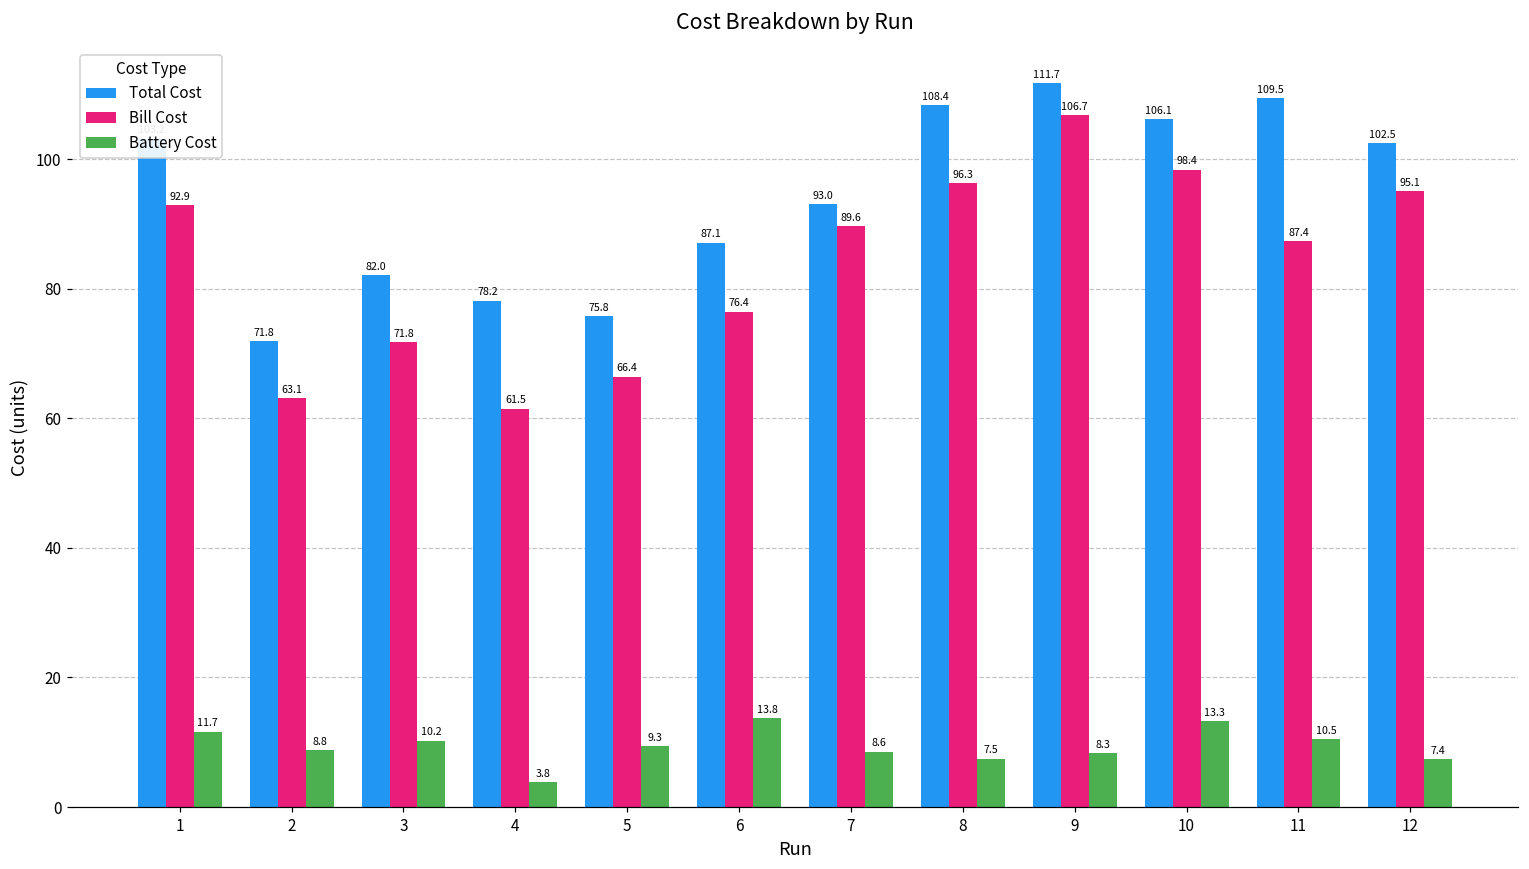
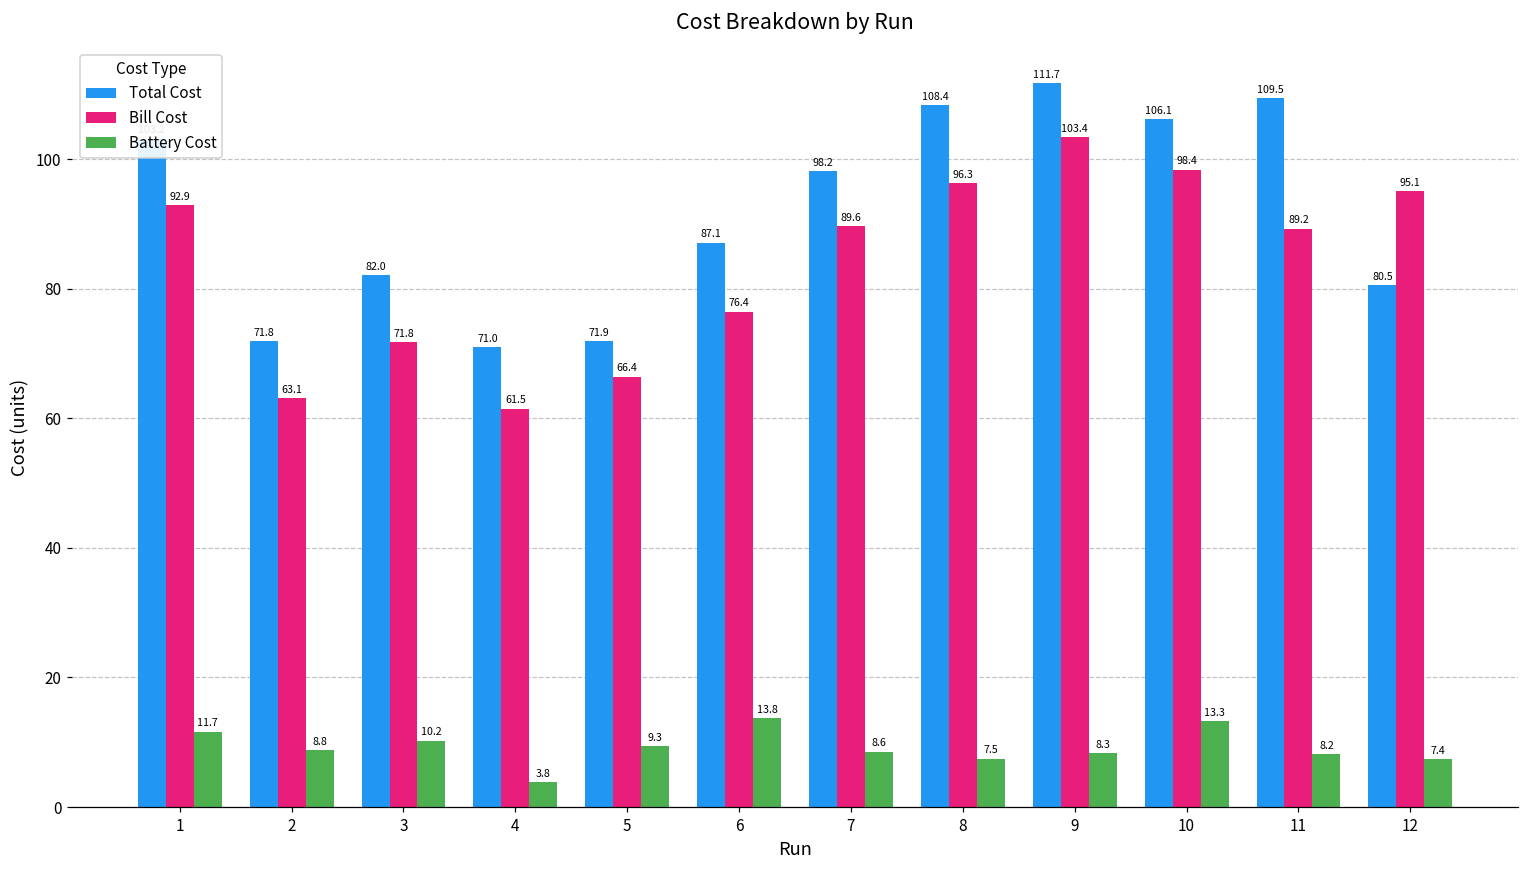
  {
    "Total Cost": {
      "2": 71.8,
      "3": 82.0,
-     "4": 78.2,
-     "5": 75.8,
+     "4": 71.0,
+     "5": 71.9,
      "6": 87.1,
-     "7": 93.0,
+     "7": 98.2,
      "8": 108.4,
      "9": 111.7,
      "10": 106.1,
      "11": 109.5,
-     "12": 102.5
+     "12": 80.5
    },
    "Bill Cost": {
      "1": 92.9,
      "2": 63.1,
      "3": 71.8,
      "4": 61.5,
      "5": 66.4,
      "6": 76.4,
      "7": 89.6,
      "8": 96.3,
-     "9": 106.7,
+     "9": 103.4,
      "10": 98.4,
-     "11": 87.4,
+     "11": 89.2,
      "12": 95.1
    },
    "Battery Cost": {
      "1": 11.7,
      "2": 8.8,
      "3": 10.2,
      "4": 3.8,
      "5": 9.3,
      "6": 13.8,
      "7": 8.6,
      "8": 7.5,
      "9": 8.3,
      "10": 13.3,
-     "11": 10.5,
+     "11": 8.2,
      "12": 7.4
    }
  }
